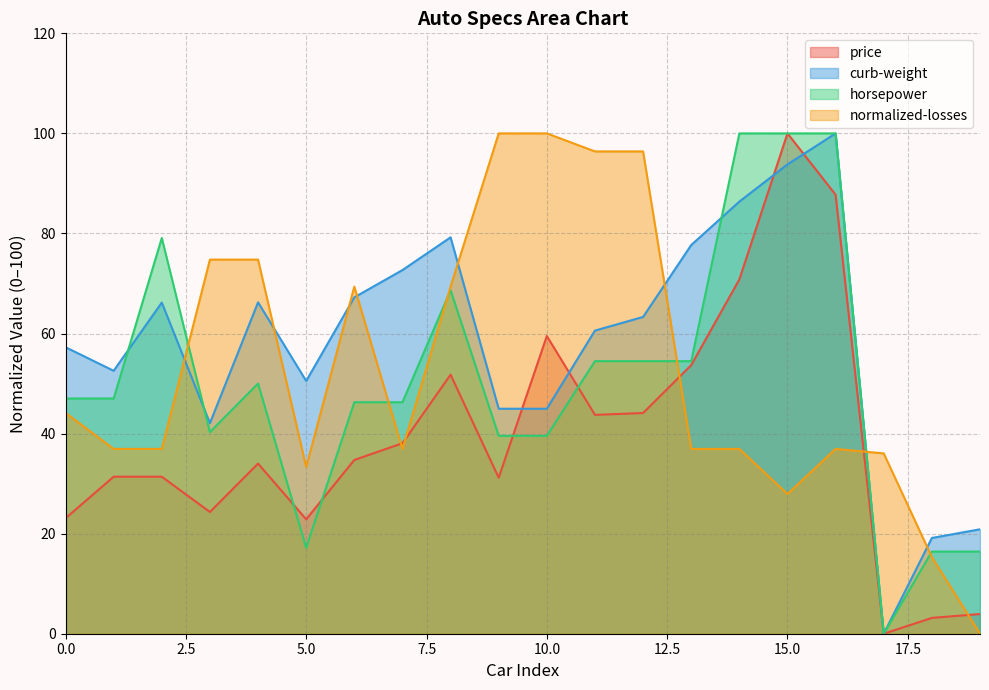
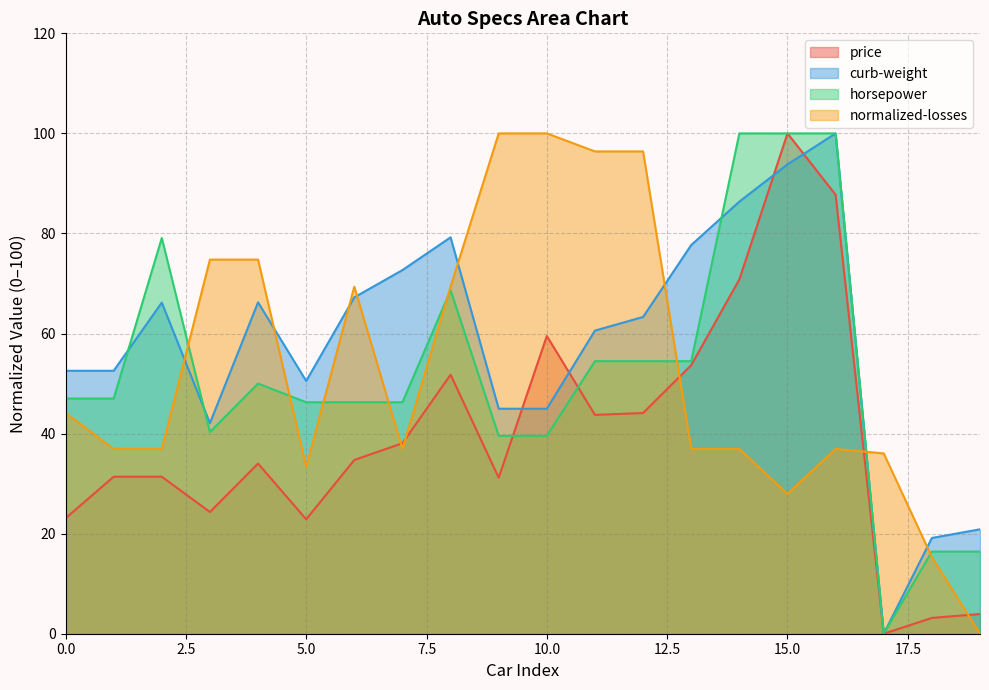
  {
    "price": {
      "0.0": 23,
      "5.0": 23,
      "10.0": 60
    },
    "curb-weight": {
-     "0.0": 57,
+     "0.0": 53,
      "5.0": 51,
      "10.0": 45,
      "15.0": 94
    },
    "horsepower": {
      "0.0": 47,
-     "5.0": 17,
+     "5.0": 46,
      "10.0": 40
    },
    "normalized-losses": {
      "0.0": 44,
      "5.0": 33,
      "10.0": 100,
      "15.0": 28
    }
  }
